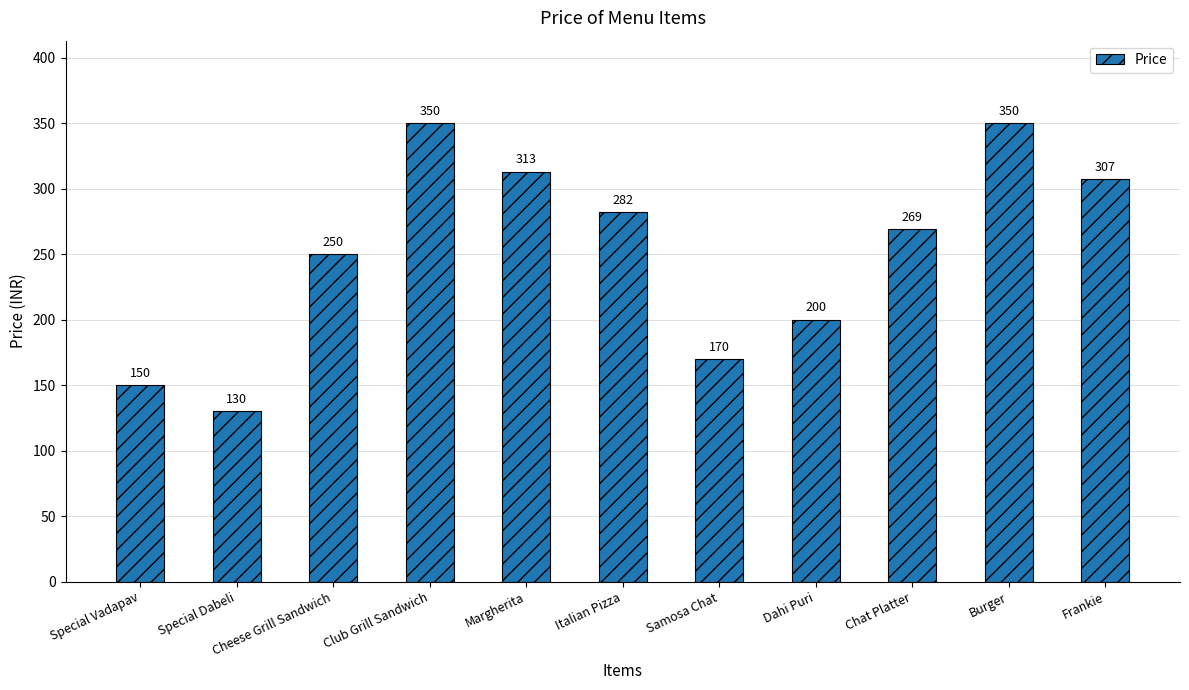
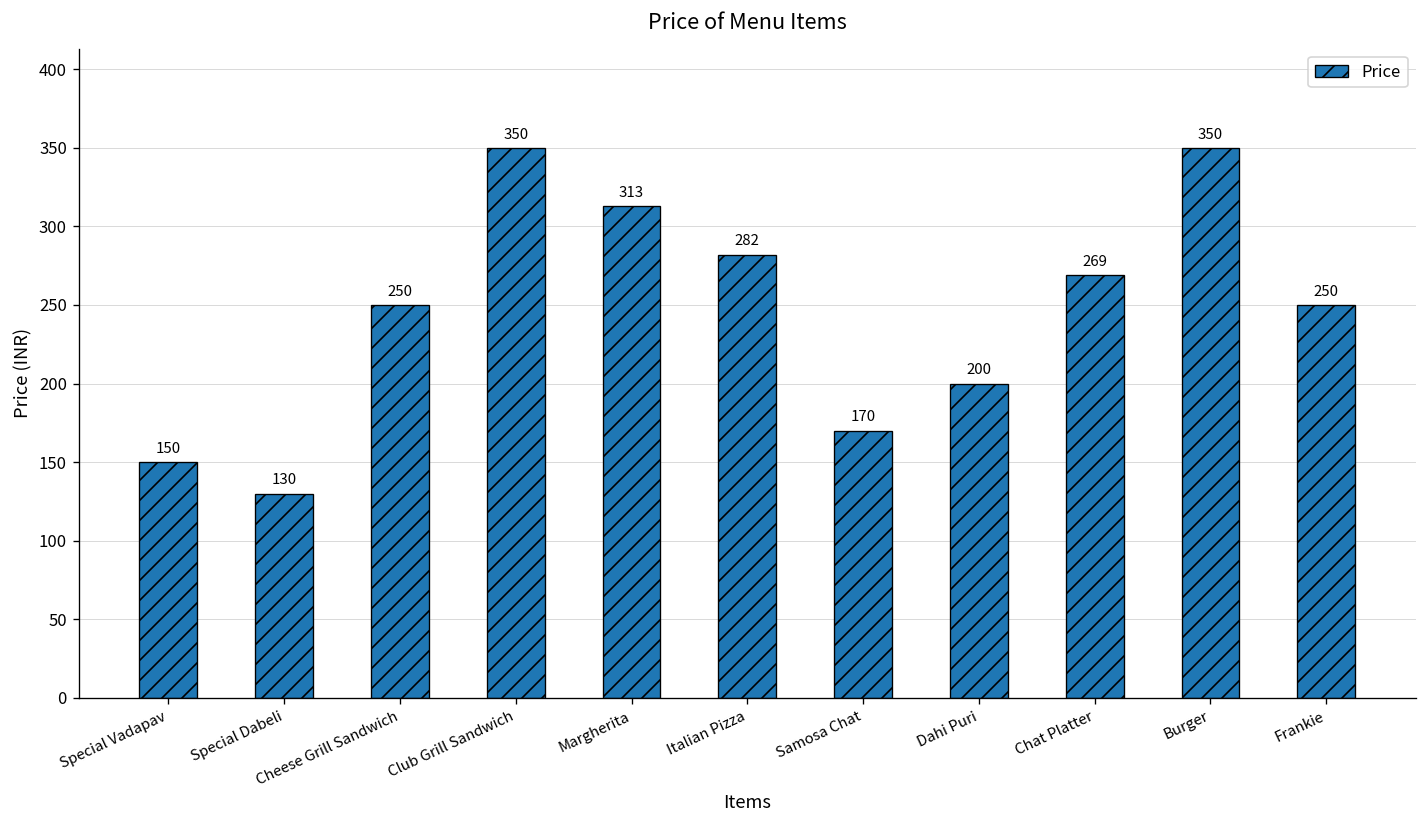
  {
    "Special Vadapav": 150,
    "Special Dabeli": 130,
    "Cheese Grill Sandwich": 250,
    "Club Grill Sandwich": 350,
    "Margherita": 313,
    "Italian Pizza": 282,
    "Samosa Chat": 170,
    "Dahi Puri": 200,
    "Chat Platter": 269,
    "Burger": 350,
-   "Frankie": 307
+   "Frankie": 250
  }
